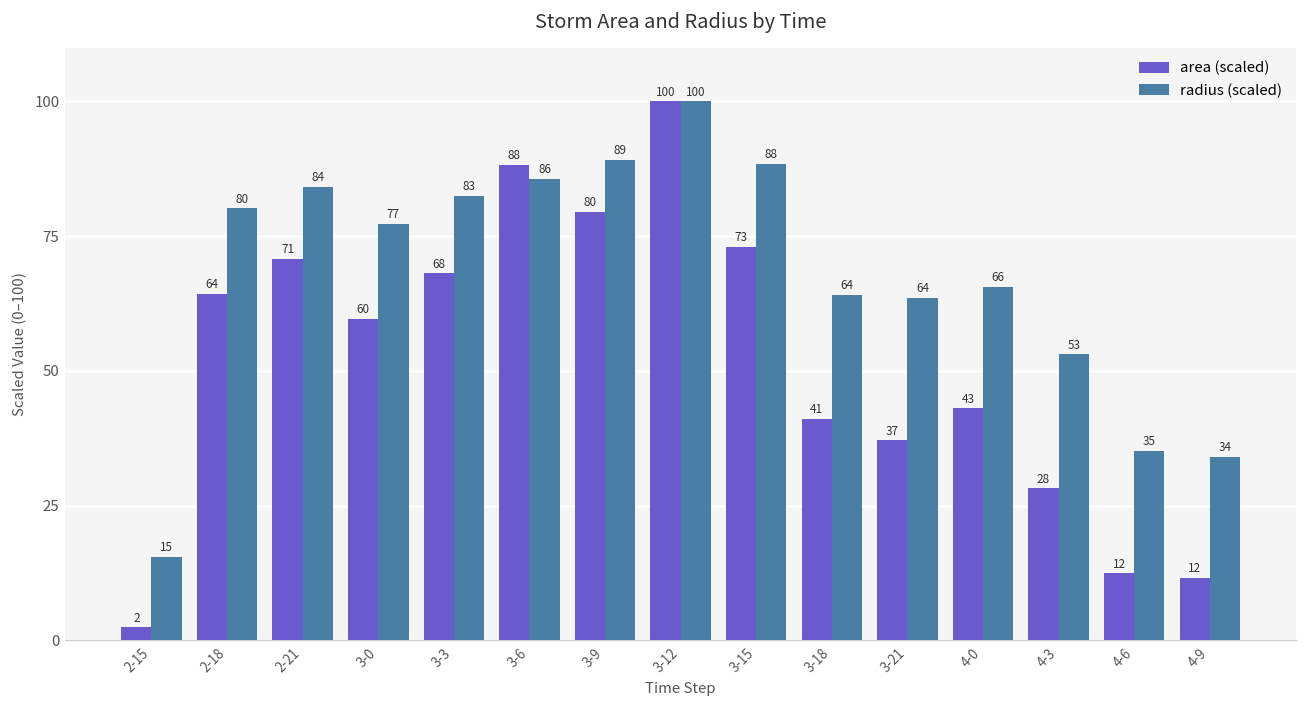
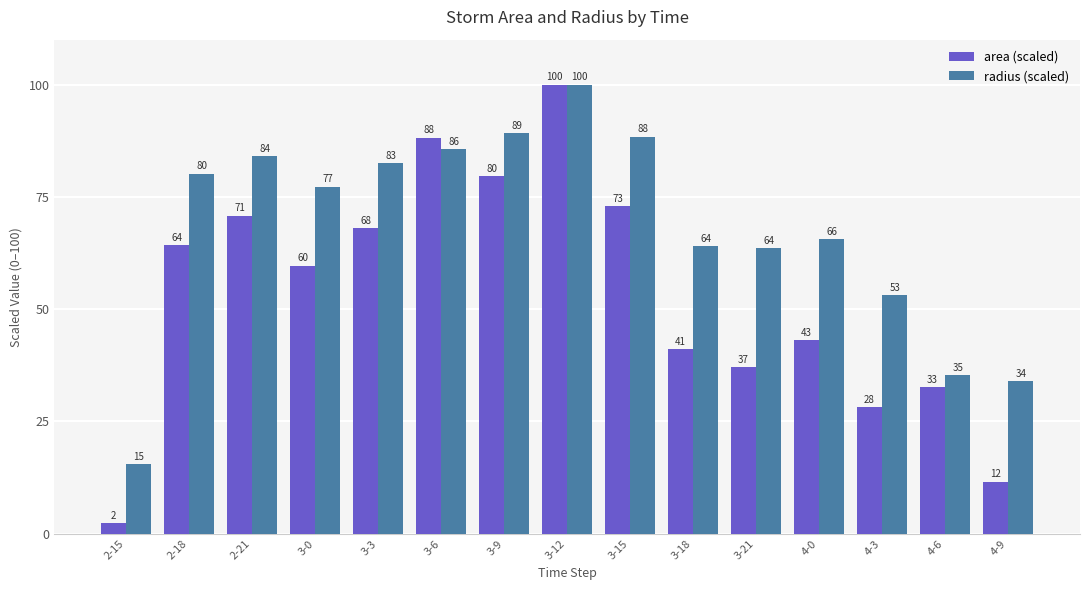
  {
    "area (scaled)": {
      "2-15": 2,
      "2-18": 64,
      "2-21": 71,
      "3-0": 60,
      "3-3": 68,
      "3-6": 88,
      "3-9": 80,
      "3-12": 100,
      "3-15": 73,
      "3-18": 41,
      "3-21": 37,
      "4-0": 43,
      "4-3": 28,
-     "4-6": 12,
+     "4-6": 33,
      "4-9": 12
    },
    "radius (scaled)": {
      "2-15": 15,
      "2-18": 80,
      "2-21": 84,
      "3-0": 77,
      "3-3": 83,
      "3-6": 86,
      "3-9": 89,
      "3-12": 100,
      "3-15": 88,
      "3-18": 64,
      "3-21": 64,
      "4-0": 66,
      "4-3": 53,
      "4-6": 35,
      "4-9": 34
    }
  }
